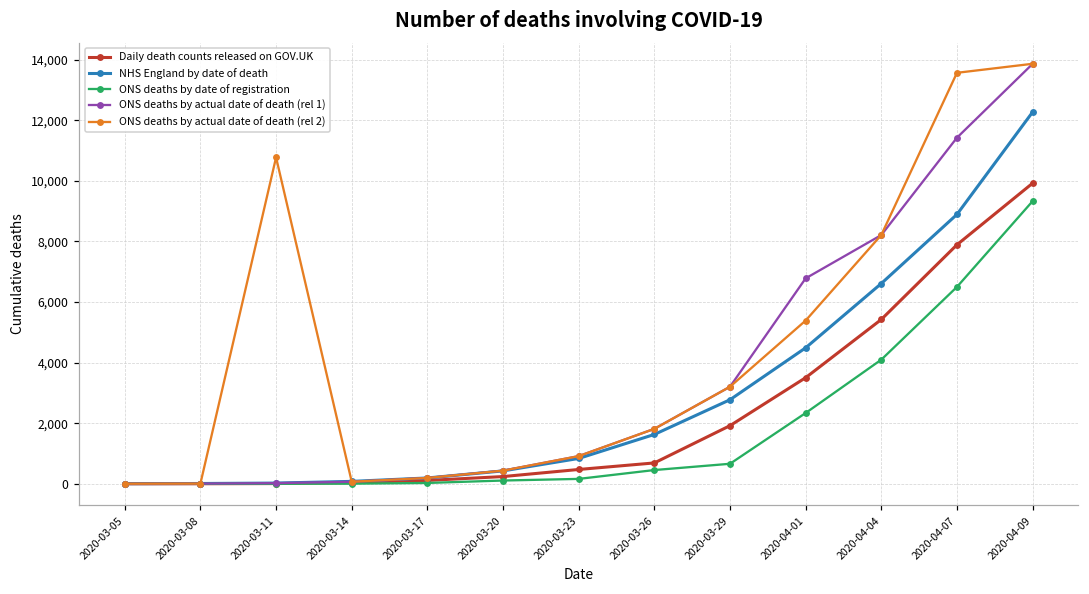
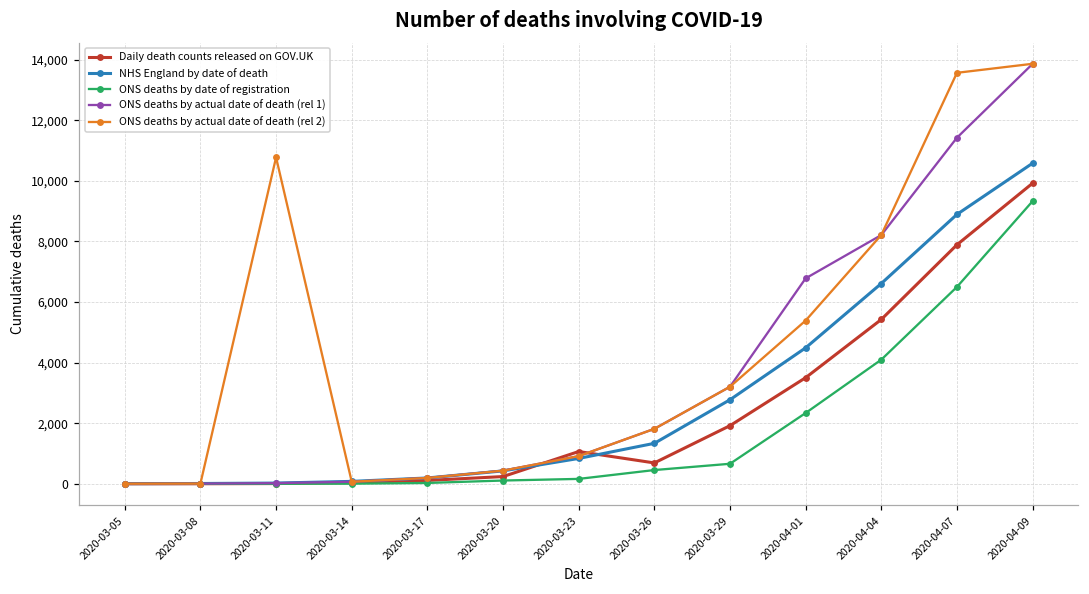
  {
    "Daily death counts released on GOV.UK": {
      "2020-03-20": "200",
-     "2020-03-23": "500",
+     "2020-03-23": "1,100",
      "2020-03-26": "700",
      "2020-03-29": "1,900",
      "2020-04-01": "3,500",
      "2020-04-04": "5,400",
      "2020-04-07": "7,900",
      "2020-04-09": "9,900"
    },
    "NHS England by date of death": {
-     "2020-03-26": "1,600",
+     "2020-03-26": "1,300",
      "2020-03-29": "2,800",
      "2020-04-01": "4,500",
      "2020-04-04": "6,600",
      "2020-04-07": "8,900",
-     "2020-04-09": "12,300"
+     "2020-04-09": "10,600"
    },
    "ONS deaths by date of registration": {
      "2020-03-20": "100",
      "2020-03-23": "200",
      "2020-03-26": "500",
      "2020-03-29": "700",
      "2020-04-01": "2,300",
      "2020-04-04": "4,100",
      "2020-04-07": "6,500",
      "2020-04-09": "9,300"
    },
    "ONS deaths by actual date of death (rel 1)": {
      "2020-04-01": "6,800",
      "2020-04-07": "11,400"
    },
    "ONS deaths by actual date of death (rel 2)": {
      "2020-03-11": "10,800",
      "2020-04-01": "5,400",
      "2020-04-07": "13,600"
    }
  }
